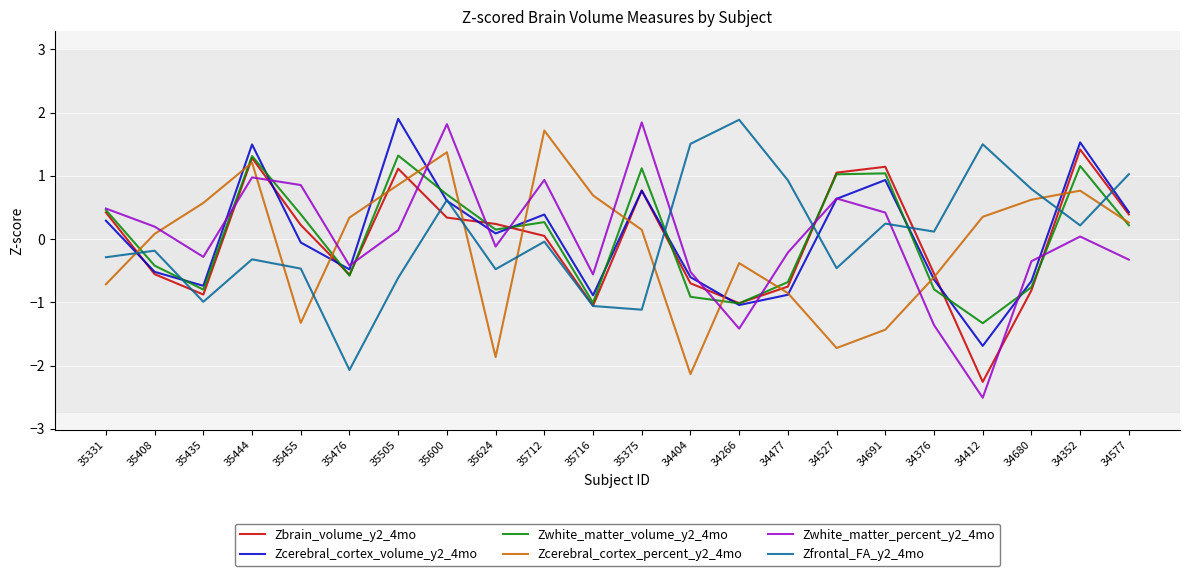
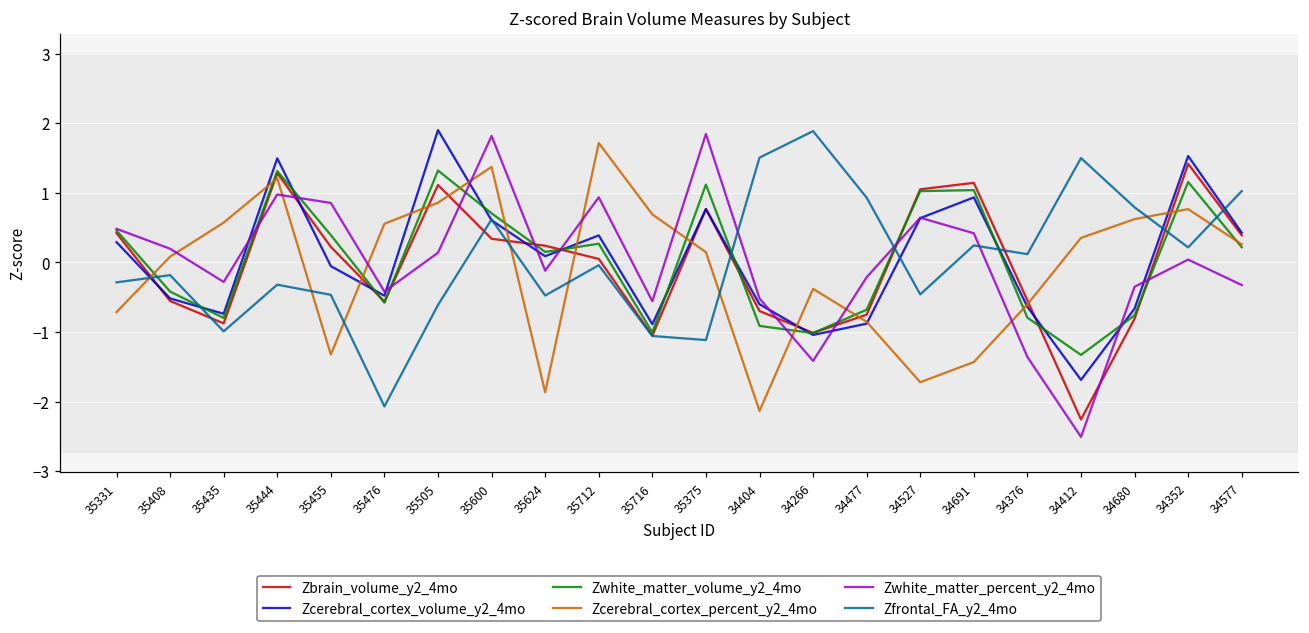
  {
    "Zbrain_volume_y2_4mo": {
      "35435": -0.9,
      "35455": 0.2,
      "35505": 1.1,
      "35600": 0.3,
      "35624": 0.2,
      "35712": 0.1,
      "34404": -0.7,
      "34477": -0.7,
      "34691": 1.1,
      "34376": -0.5,
      "34412": -2.3,
      "34680": -0.8,
      "34352": 1.4
    },
    "Zcerebral_cortex_volume_y2_4mo": {
      "35331": 0.3,
      "35435": -0.7,
      "35444": 1.5,
      "35455": -0.1,
      "35476": -0.5,
      "35505": 1.9,
      "35624": 0.1,
      "35712": 0.4,
      "35716": -0.9,
      "34404": -0.6,
      "34691": 0.9,
      "34412": -1.7,
      "34680": -0.7,
      "34352": 1.5
    },
    "Zwhite_matter_volume_y2_4mo": {
      "35408": -0.4,
      "35435": -0.8,
      "35455": 0.4,
      "35505": 1.3,
      "35600": 0.7,
      "35624": 0.2,
      "35712": 0.3,
      "35716": -1.0,
      "35375": 1.1,
      "34404": -0.9,
      "34477": -0.7,
      "34691": 1.0,
      "34376": -0.8,
      "34412": -1.3,
      "34680": -0.8,
      "34352": 1.2,
      "34577": 0.2
    },
    "Zcerebral_cortex_percent_y2_4mo": {
      "35331": -0.7,
      "35408": 0.1,
      "35435": 0.6,
      "35444": 1.2,
      "35455": -1.3,
-     "35476": 0.3,
+     "35476": 0.6,
      "35505": 0.9,
      "35600": 1.4,
      "35624": -1.9,
      "35712": 1.7,
      "35716": 0.7,
      "35375": 0.1,
      "34404": -2.1,
      "34266": -0.4,
      "34527": -1.7,
      "34691": -1.4,
      "34412": 0.4,
      "34680": 0.6,
      "34352": 0.8,
      "34577": 0.3
    },
    "Zwhite_matter_percent_y2_4mo": {
      "35408": 0.2,
      "35435": -0.3,
      "35444": 1.0,
      "35455": 0.9,
      "35476": -0.4,
      "35505": 0.1,
      "35600": 1.8,
      "35624": -0.1,
      "35712": 0.9,
      "35716": -0.6,
      "35375": 1.8,
      "34404": -0.5,
      "34266": -1.4,
      "34477": -0.2,
      "34691": 0.4,
      "34376": -1.4,
      "34412": -2.5,
      "34680": -0.3,
      "34352": 0.0,
      "34577": -0.3
    },
    "Zfrontal_FA_y2_4mo": {
      "35331": -0.3,
      "35408": -0.2,
      "35435": -1.0,
      "35444": -0.3,
      "35455": -0.5,
      "35476": -2.1,
      "35505": -0.6,
      "35624": -0.5,
      "35712": 0.0,
      "35375": -1.1,
      "34404": 1.5,
      "34266": 1.9,
      "34477": 0.9,
      "34527": -0.5,
      "34691": 0.2,
      "34376": 0.1,
      "34412": 1.5,
      "34680": 0.8,
      "34352": 0.2,
      "34577": 1.0
    }
  }
